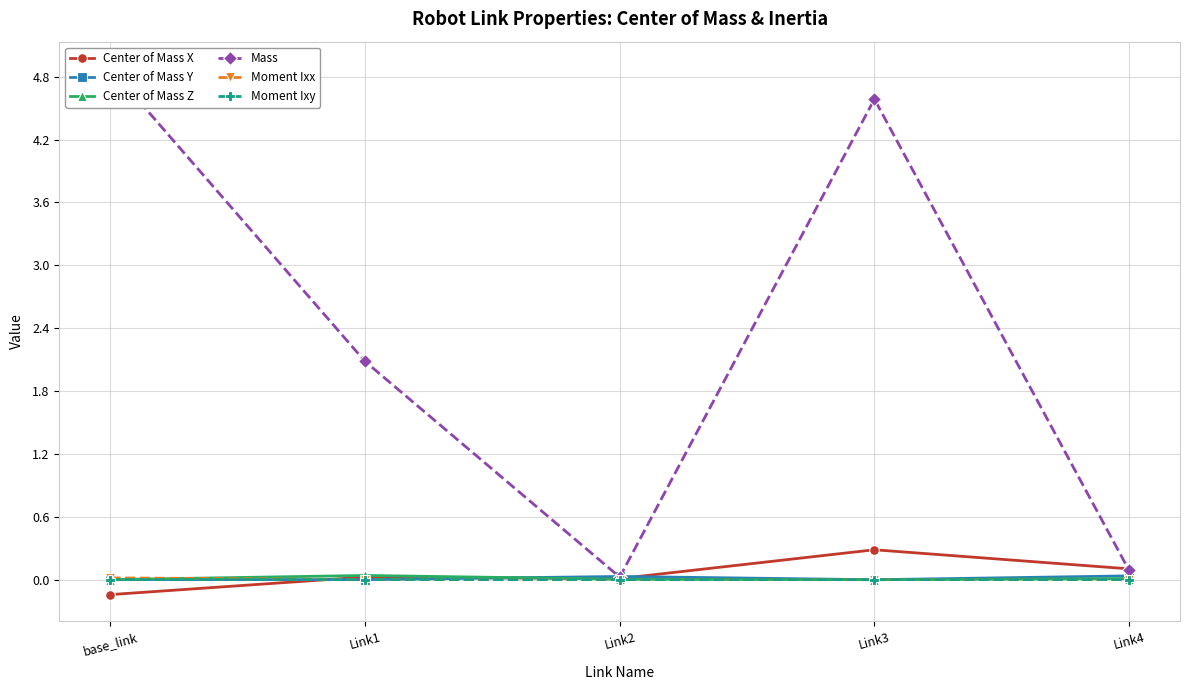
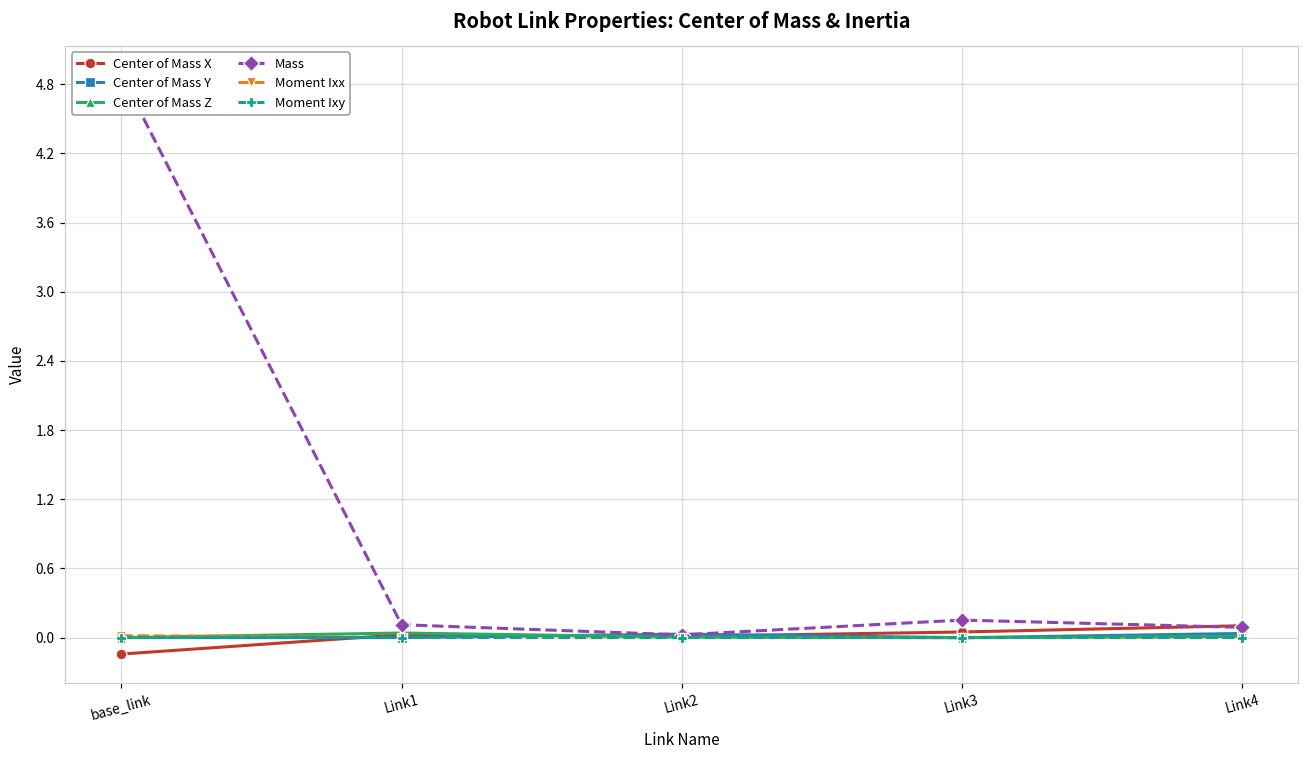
  {
    "Center of Mass X": {
      "base_link": -0.14,
-     "Link3": 0.28
+     "Link3": 0.05
    },
    "Center of Mass Y": {
      "Link4": 0.04
    },
    "Mass": {
-     "Link1": 2.08,
-     "Link3": 4.59
+     "Link1": 0.11,
+     "Link3": 0.15
    }
  }
